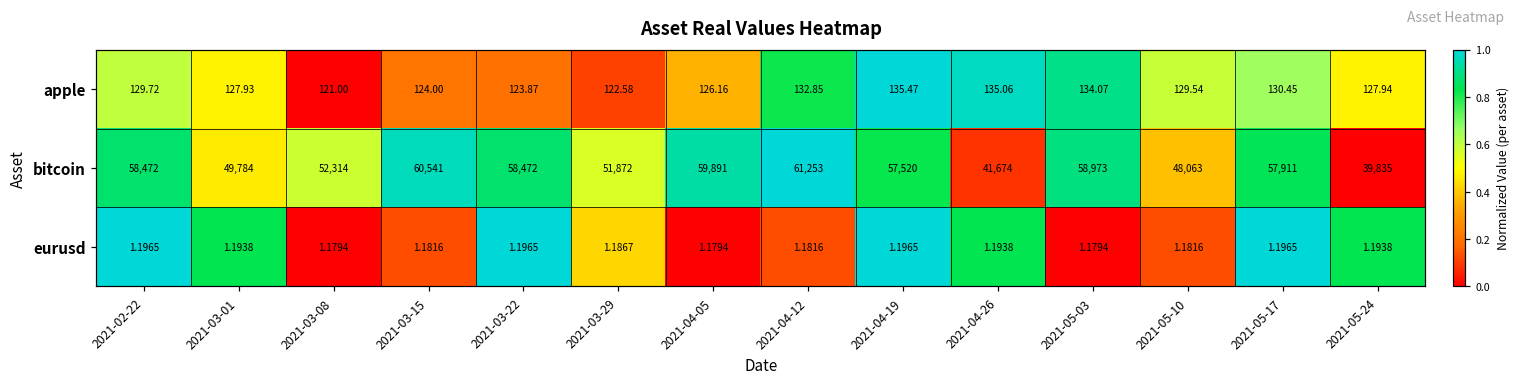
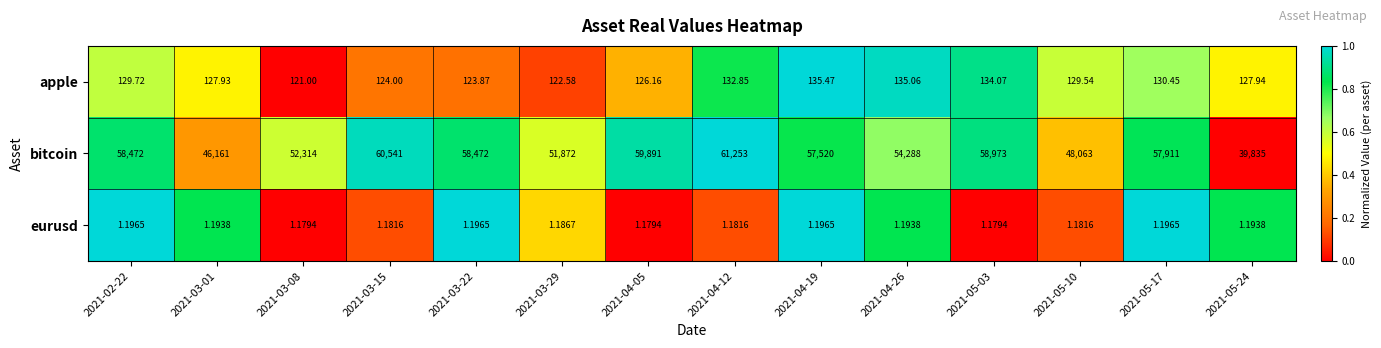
  {
    "apple": {
      "2021-02-22": "129.72",
      "2021-03-01": "127.93",
      "2021-03-08": "121.00",
      "2021-03-15": "124.00",
      "2021-03-22": "123.87",
      "2021-03-29": "122.58",
      "2021-04-05": "126.16",
      "2021-04-12": "132.85",
      "2021-04-19": "135.47",
      "2021-04-26": "135.06",
      "2021-05-03": "134.07",
      "2021-05-10": "129.54",
      "2021-05-17": "130.45",
      "2021-05-24": "127.94"
    },
    "bitcoin": {
      "2021-02-22": "58,472",
-     "2021-03-01": "49,784",
+     "2021-03-01": "46,161",
      "2021-03-08": "52,314",
      "2021-03-15": "60,541",
      "2021-03-22": "58,472",
      "2021-03-29": "51,872",
      "2021-04-05": "59,891",
      "2021-04-12": "61,253",
      "2021-04-19": "57,520",
-     "2021-04-26": "41,674",
+     "2021-04-26": "54,288",
      "2021-05-03": "58,973",
      "2021-05-10": "48,063",
      "2021-05-17": "57,911",
      "2021-05-24": "39,835"
    },
    "eurusd": {
      "2021-02-22": "1.1965",
      "2021-03-01": "1.1938",
      "2021-03-08": "1.1794",
      "2021-03-15": "1.1816",
      "2021-03-22": "1.1965",
      "2021-03-29": "1.1867",
      "2021-04-05": "1.1794",
      "2021-04-12": "1.1816",
      "2021-04-19": "1.1965",
      "2021-04-26": "1.1938",
      "2021-05-03": "1.1794",
      "2021-05-10": "1.1816",
      "2021-05-17": "1.1965",
      "2021-05-24": "1.1938"
    }
  }
